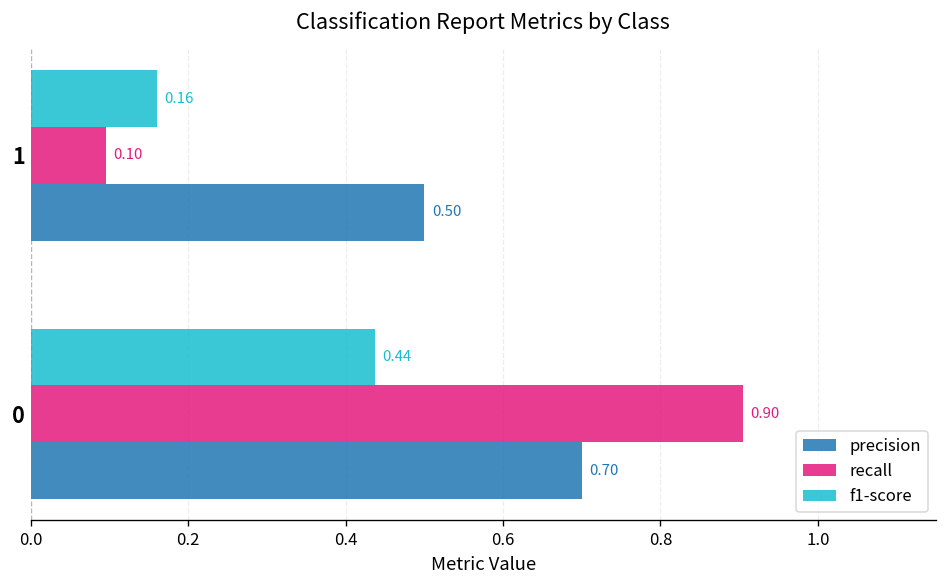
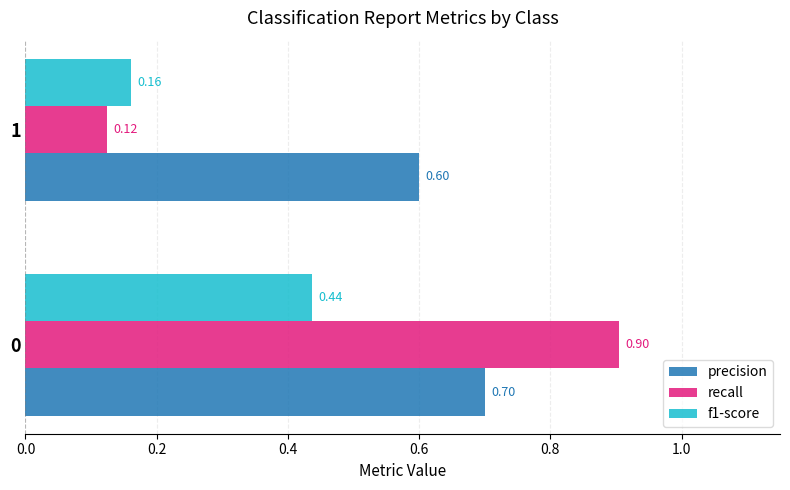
  {
    "precision": {
-     "1": 0.50,
+     "1": 0.60,
      "0": 0.70
    },
    "recall": {
-     "1": 0.10,
+     "1": 0.12,
      "0": 0.90
    },
    "f1-score": {
      "1": 0.16,
      "0": 0.44
    }
  }
